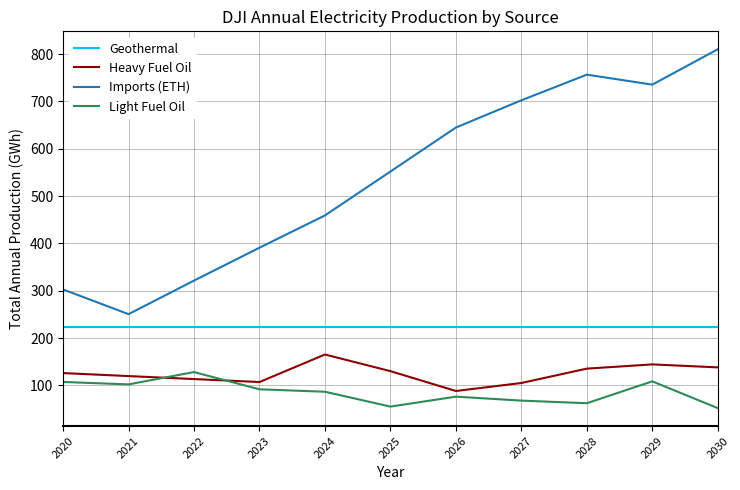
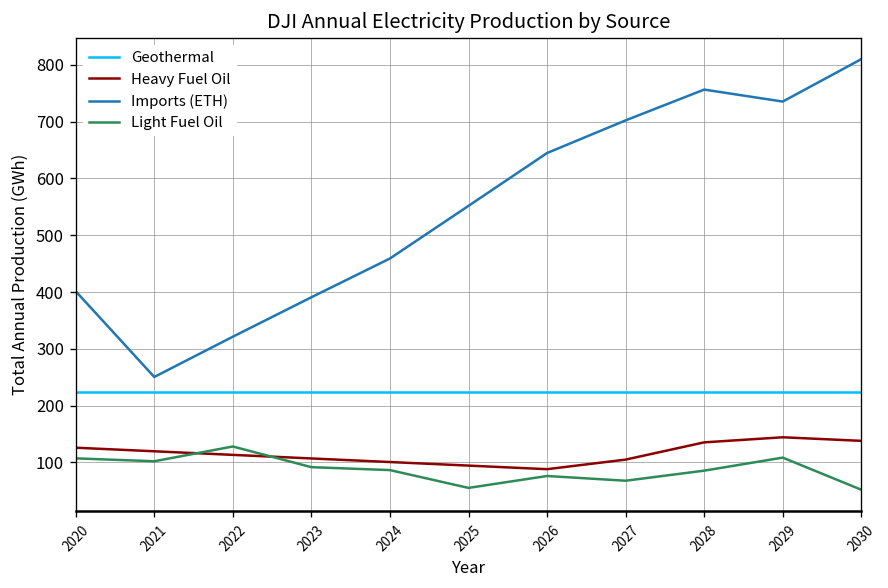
  {
    "Geothermal": {
      "2020": 220,
      "2021": 220,
      "2022": 220,
      "2023": 220,
      "2024": 220,
      "2025": 220,
      "2026": 220,
      "2027": 220,
      "2028": 220,
      "2029": 220,
      "2030": 220
    },
    "Heavy Fuel Oil": {
      "2020": 130,
      "2021": 120,
      "2022": 110,
      "2023": 110,
-     "2024": 170,
-     "2025": 130,
+     "2024": 100,
+     "2025": 90,
      "2026": 90,
      "2027": 110,
      "2028": 140,
      "2029": 140,
      "2030": 140
    },
    "Imports (ETH)": {
-     "2020": 300,
+     "2020": 400,
      "2021": 250,
      "2022": 320,
      "2023": 390,
      "2024": 460,
      "2025": 550,
      "2026": 640,
      "2027": 700,
      "2028": 760,
      "2029": 740,
      "2030": 810
    },
    "Light Fuel Oil": {
      "2020": 110,
      "2021": 100,
      "2022": 130,
      "2023": 90,
      "2024": 90,
      "2025": 60,
      "2026": 80,
      "2027": 70,
-     "2028": 60,
+     "2028": 90,
      "2029": 110,
      "2030": 50
    }
  }
